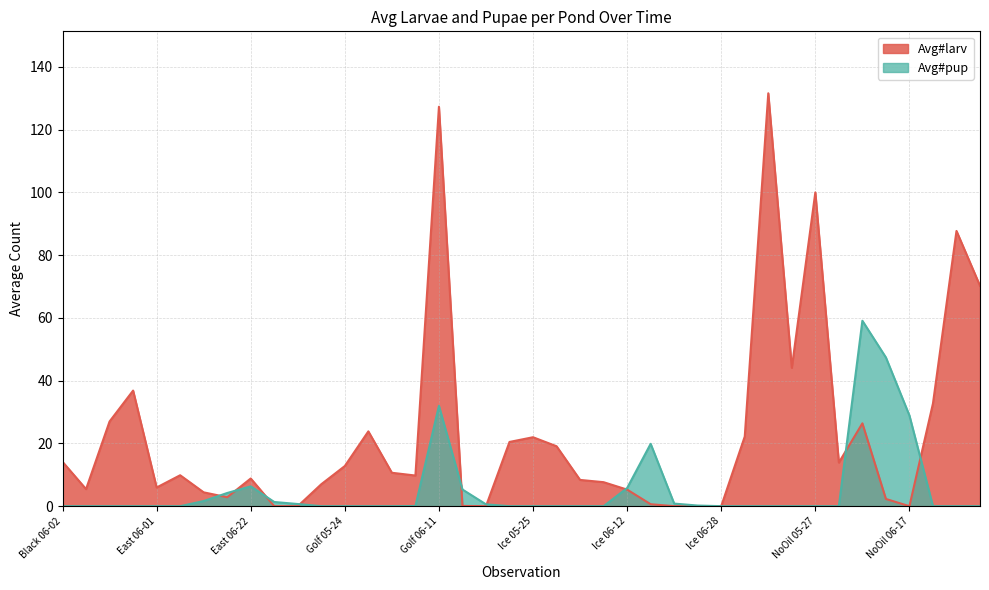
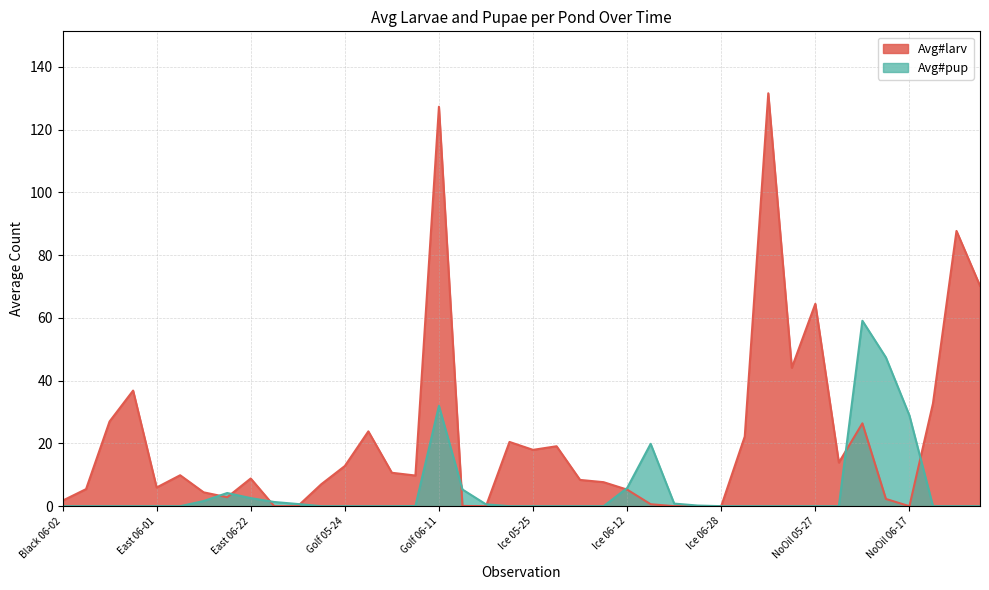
  {
    "Avg#larv": {
-     "Black 06-02": 14,
+     "Black 06-02": 2,
      "East 06-01": 6,
      "East 06-22": 9,
      "Golf 05-24": 13,
      "Golf 06-11": 127,
-     "Ice 05-25": 22,
-     "NoOil 05-27": 100,
+     "Ice 05-25": 18,
+     "NoOil 05-27": 65,
      "NoOil 06-17": 0
    },
    "Avg#pup": {
      "Black 06-02": 0,
      "East 06-01": 0,
-     "East 06-22": 6,
+     "East 06-22": 3,
      "Golf 05-24": 0,
      "Golf 06-11": 32,
      "Ice 05-25": 0,
      "NoOil 05-27": 0,
      "NoOil 06-17": 29
    }
  }
